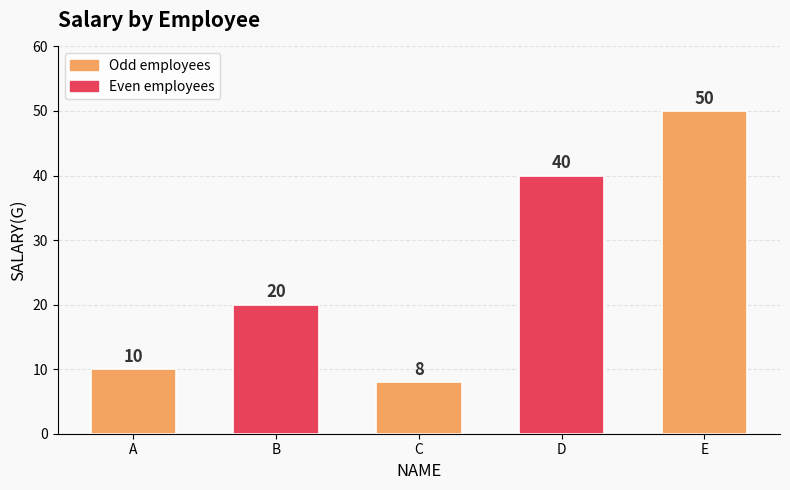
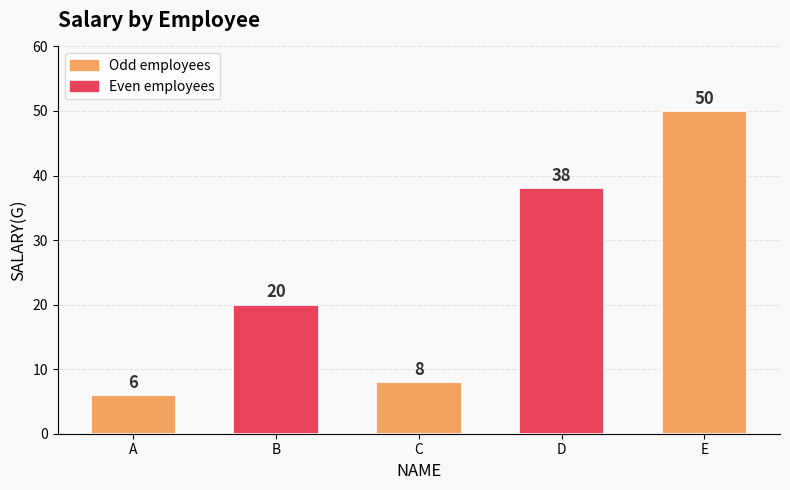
  {
-   "A": 10,
+   "A": 6,
    "B": 20,
    "C": 8,
-   "D": 40,
+   "D": 38,
    "E": 50
  }
